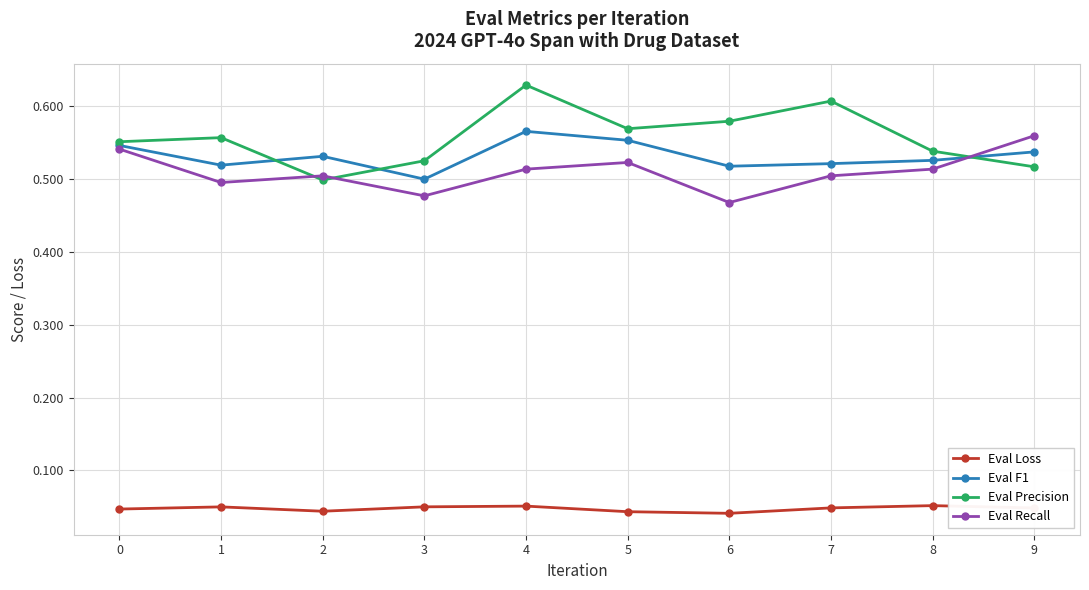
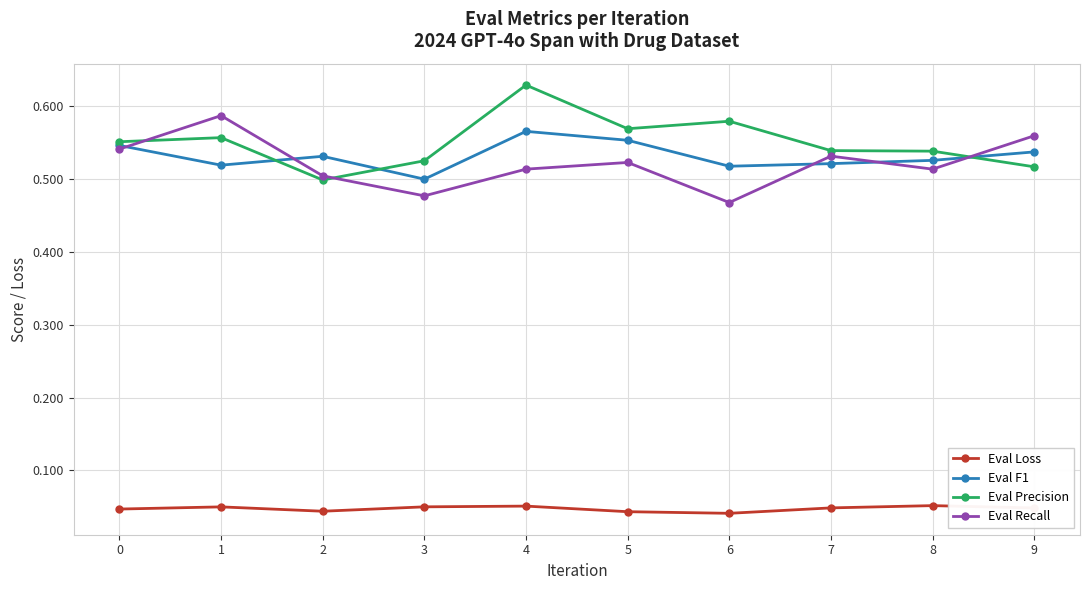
  {
    "Eval Loss": {
      "0": 0.05,
      "1": 0.05,
      "2": 0.04,
      "3": 0.05,
      "4": 0.05,
      "5": 0.04,
      "6": 0.04,
      "7": 0.05,
      "8": 0.05
    },
    "Eval F1": {
      "0": 0.55,
      "1": 0.52,
      "2": 0.53,
      "3": 0.50,
      "4": 0.57,
      "5": 0.55,
      "6": 0.52,
      "7": 0.52,
      "8": 0.53,
      "9": 0.54
    },
    "Eval Precision": {
      "0": 0.55,
      "1": 0.56,
      "2": 0.50,
      "3": 0.53,
      "4": 0.63,
      "5": 0.57,
      "6": 0.58,
-     "7": 0.61,
+     "7": 0.54,
      "8": 0.54,
      "9": 0.52
    },
    "Eval Recall": {
      "0": 0.54,
-     "1": 0.50,
+     "1": 0.59,
      "2": 0.50,
      "3": 0.48,
      "4": 0.51,
      "5": 0.52,
      "6": 0.47,
-     "7": 0.50,
+     "7": 0.53,
      "8": 0.51,
      "9": 0.56
    }
  }
